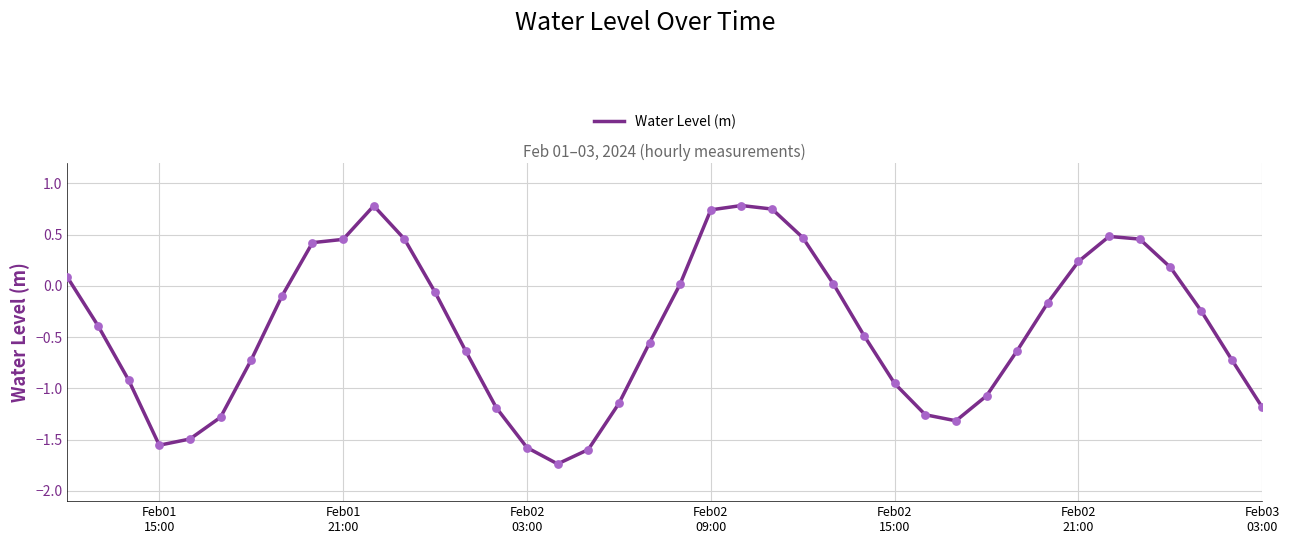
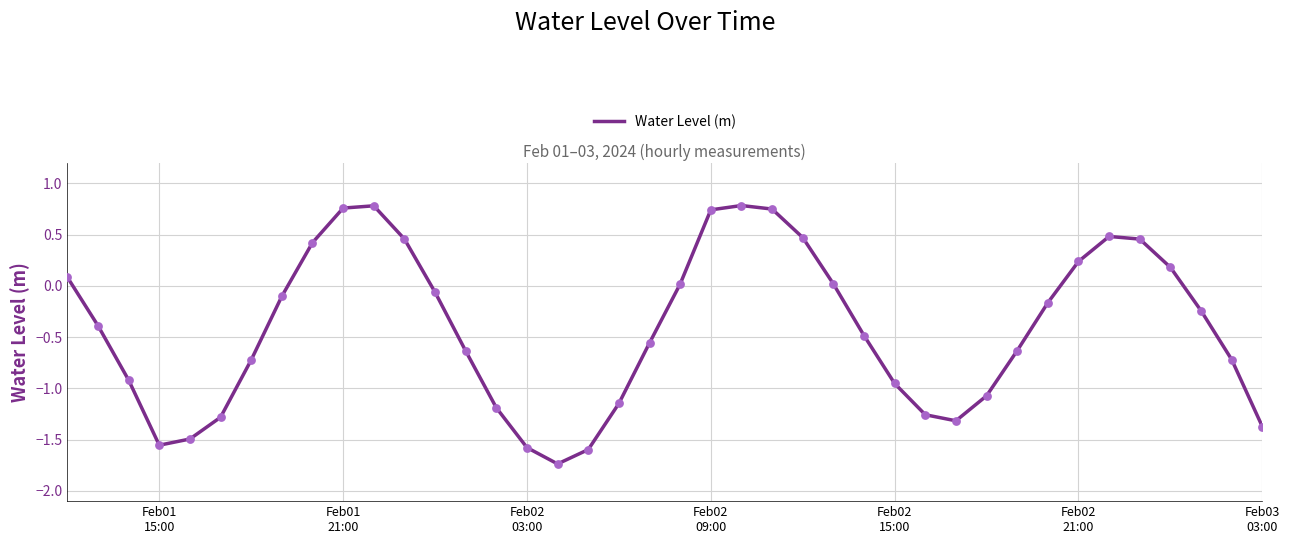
  {
    "Feb01 15:00": -1.55,
-   "Feb01 21:00": 0.45,
+   "Feb01 21:00": 0.76,
    "Feb02 03:00": -1.58,
    "Feb02 09:00": 0.74,
    "Feb02 15:00": -0.95,
    "Feb02 21:00": 0.24,
-   "Feb03 03:00": -1.19
+   "Feb03 03:00": -1.37
  }
